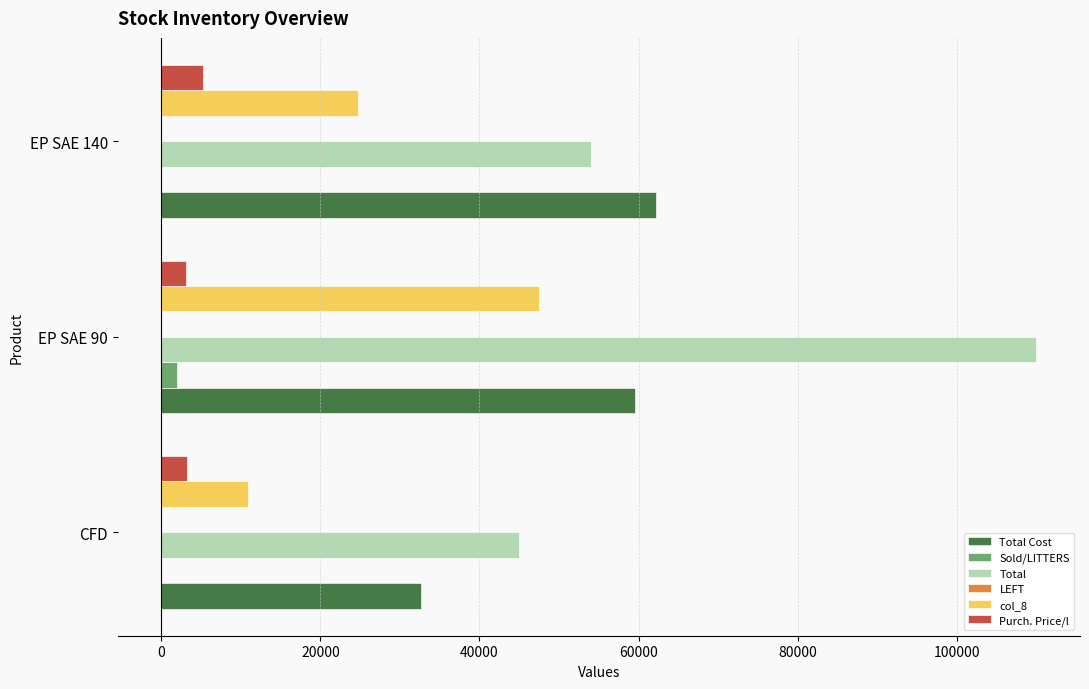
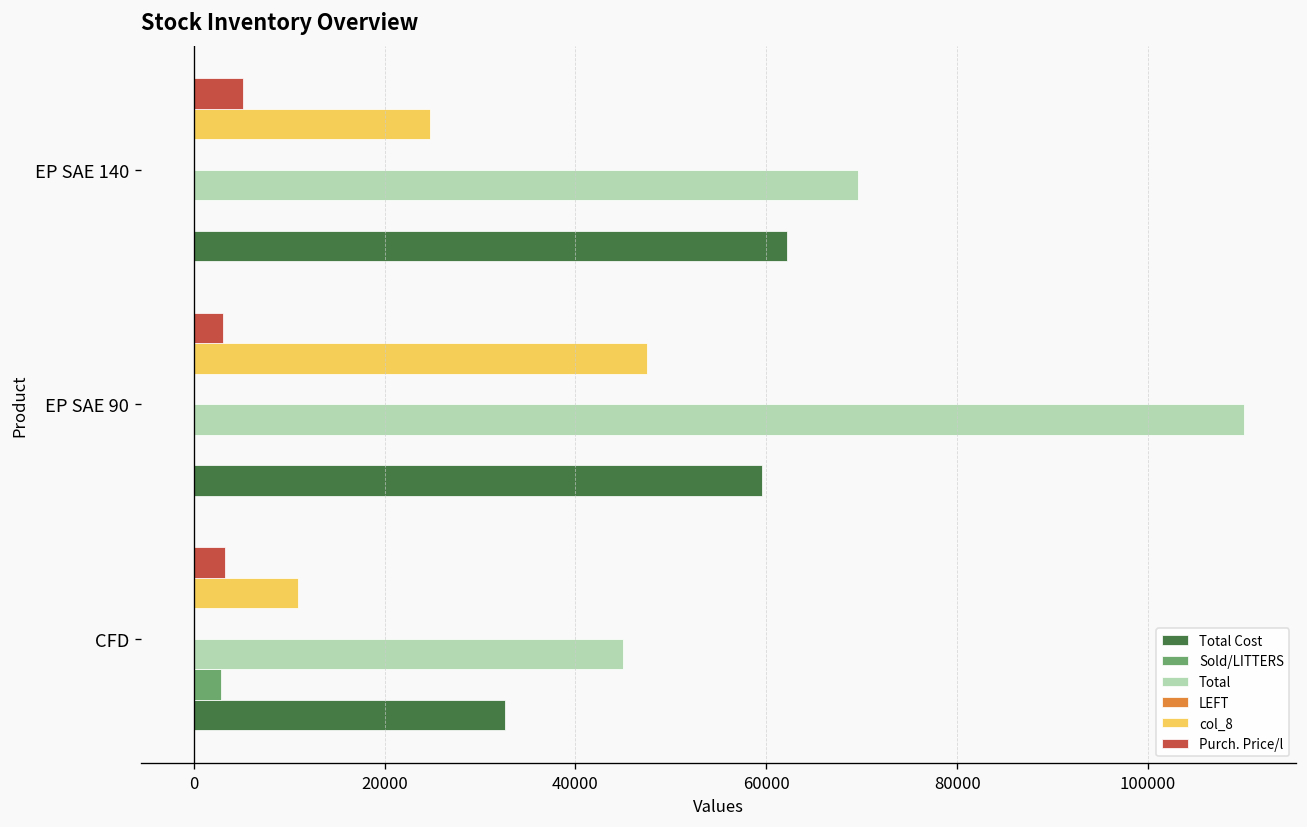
  {
    "Total Cost": {
      "EP SAE 140": 62000,
      "EP SAE 90": 60000,
      "CFD": 33000
    },
    "Sold/LITTERS": {
-     "EP SAE 90": 2000,
-     "CFD": 0
+     "EP SAE 90": 0,
+     "CFD": 3000
    },
    "Total": {
-     "EP SAE 140": 54000,
+     "EP SAE 140": 70000,
      "EP SAE 90": 110000,
      "CFD": 45000
    },
    "LEFT": {
      "EP SAE 90": 0
    },
    "col_8": {
      "EP SAE 140": 25000,
      "EP SAE 90": 48000,
      "CFD": 11000
    },
    "Purch. Price/l": {
      "EP SAE 140": 5000,
      "EP SAE 90": 3000,
      "CFD": 3000
    }
  }
